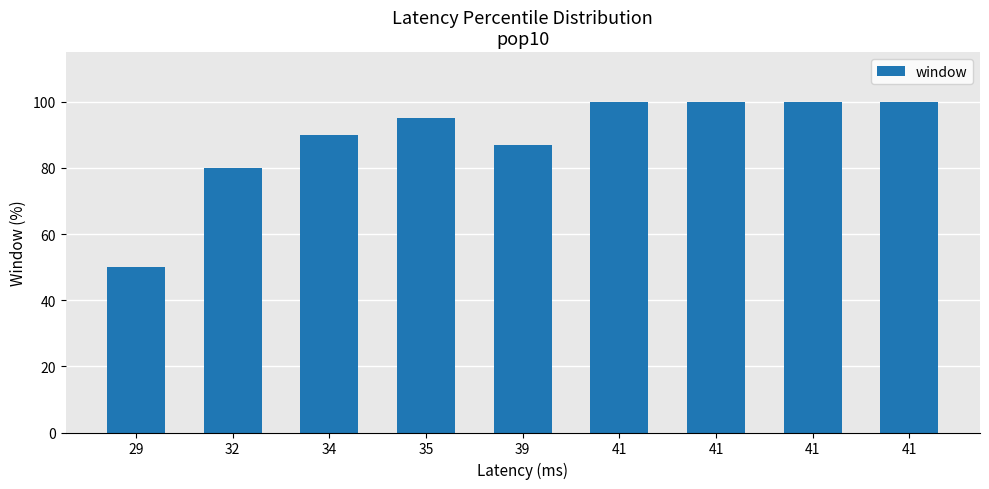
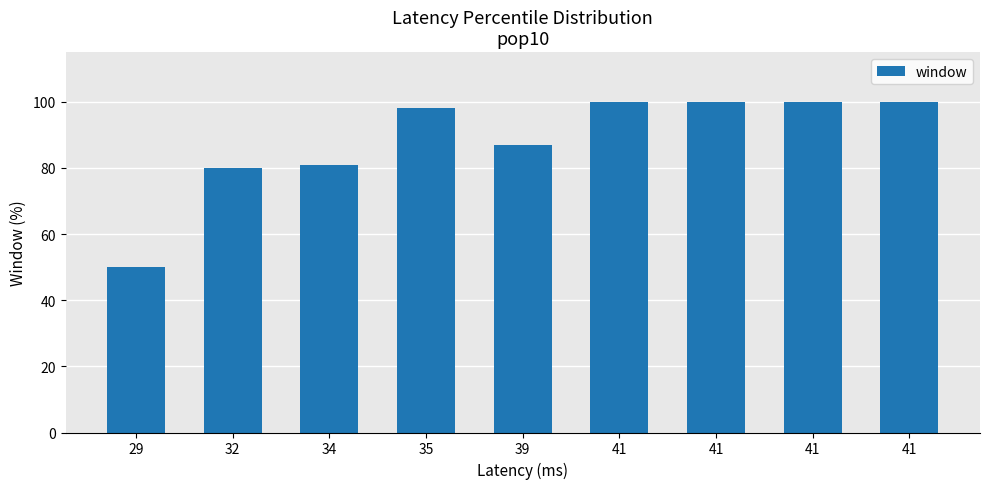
  {
    "29": 50,
    "32": 80,
-   "34": 90,
-   "35": 95,
+   "34": 81,
+   "35": 98,
    "39": 87
  }
